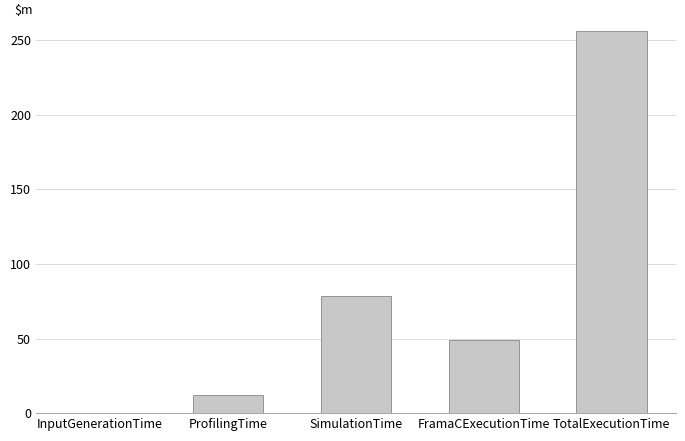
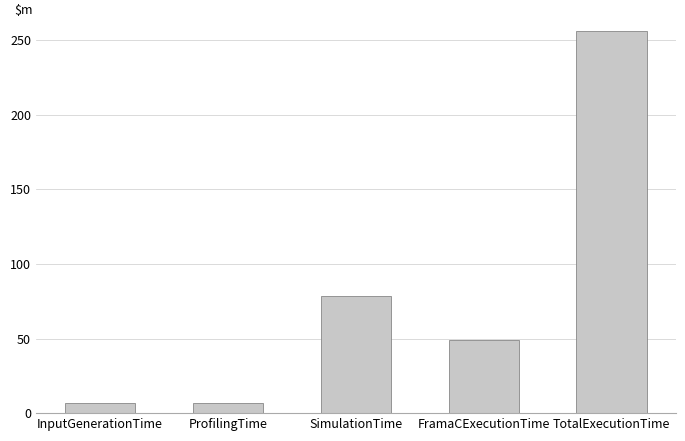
  {
-   "InputGenerationTime": 0,
-   "ProfilingTime": 12,
+   "InputGenerationTime": 7,
+   "ProfilingTime": 6,
    "SimulationTime": 78,
    "FramaCExecutionTime": 49,
    "TotalExecutionTime": 256
  }
